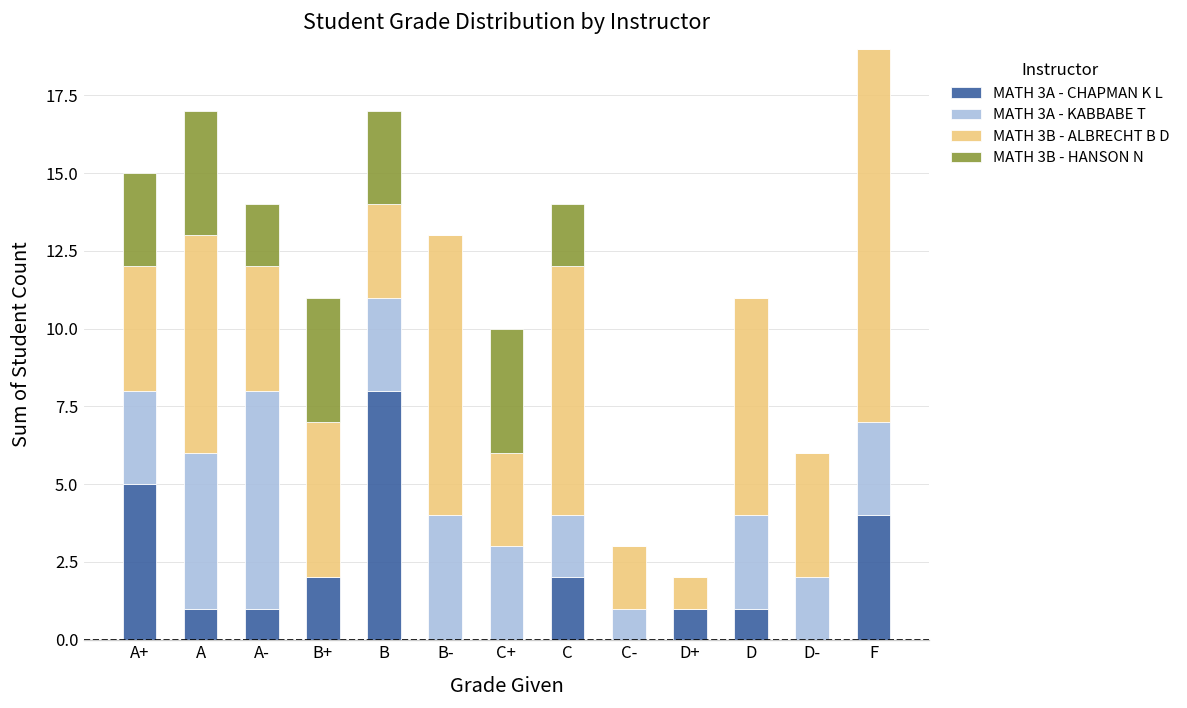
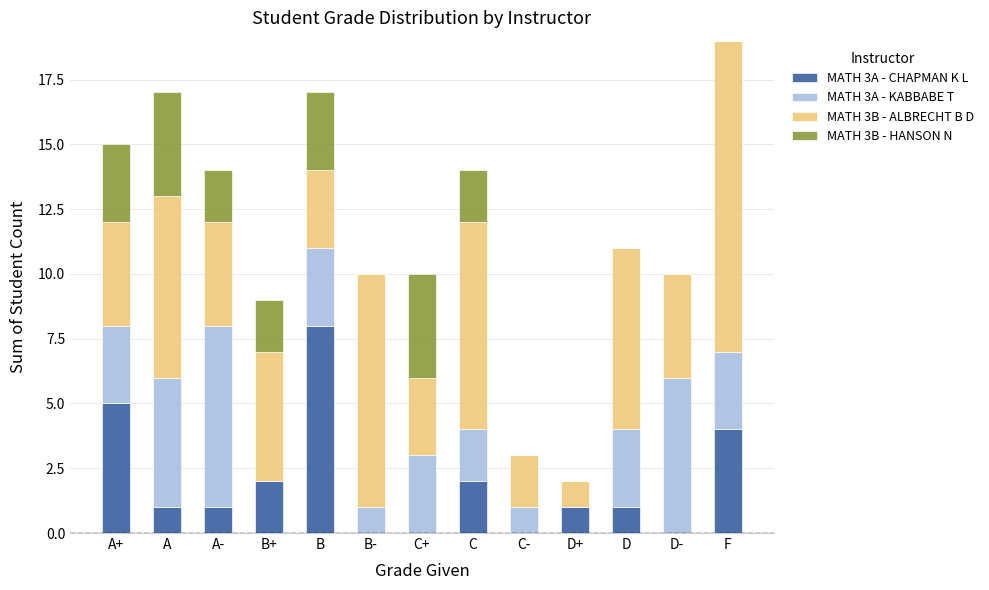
  {
    "MATH 3A - CHAPMAN K L": {
      "A+": 5,
      "A": 1,
      "A-": 1,
      "B+": 2,
      "B": 8,
      "B-": 0,
      "C+": 0,
      "C": 2,
      "C-": 0,
      "D+": 1,
      "D": 1,
      "D-": 0,
      "F": 4
    },
    "MATH 3A - KABBABE T": {
      "A+": 3,
      "A": 5,
      "A-": 7,
      "B+": 0,
      "B": 3,
-     "B-": 4,
+     "B-": 1,
      "C+": 3,
      "C": 2,
      "C-": 1,
      "D+": 0,
      "D": 3,
-     "D-": 2,
+     "D-": 6,
      "F": 3
    },
    "MATH 3B - ALBRECHT B D": {
      "A+": 4,
      "A": 7,
      "A-": 4,
      "B+": 5,
      "B": 3,
      "B-": 9,
      "C+": 3,
      "C": 8,
      "C-": 2,
      "D+": 1,
      "D": 7,
      "D-": 4,
      "F": 12
    },
    "MATH 3B - HANSON N": {
      "A+": 3,
      "A": 4,
      "A-": 2,
-     "B+": 4,
+     "B+": 2,
      "B": 3,
      "B-": 0,
      "C+": 4,
      "C": 2,
      "C-": 0,
      "D+": 0,
      "D": 0,
      "D-": 0,
      "F": 0
    }
  }
